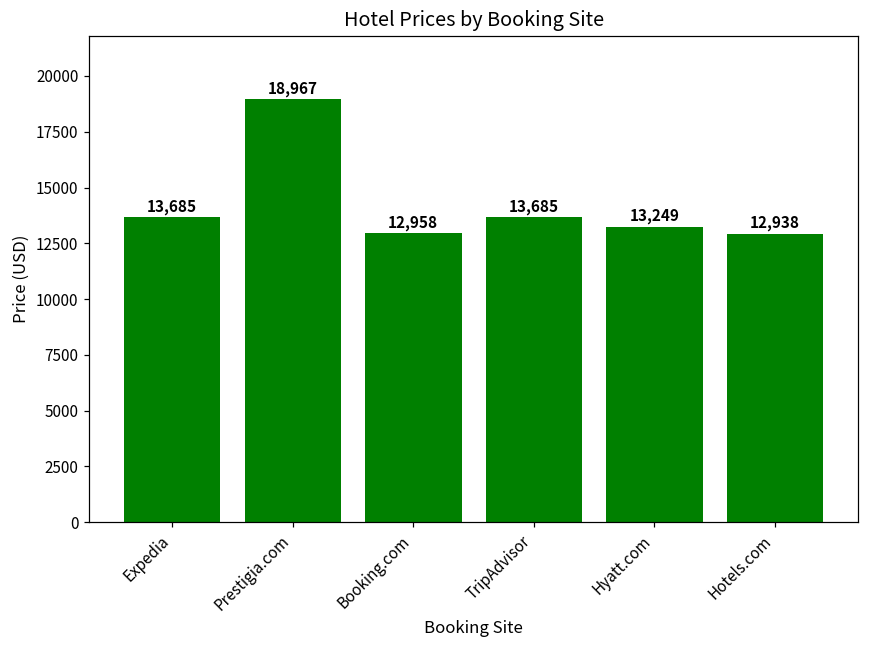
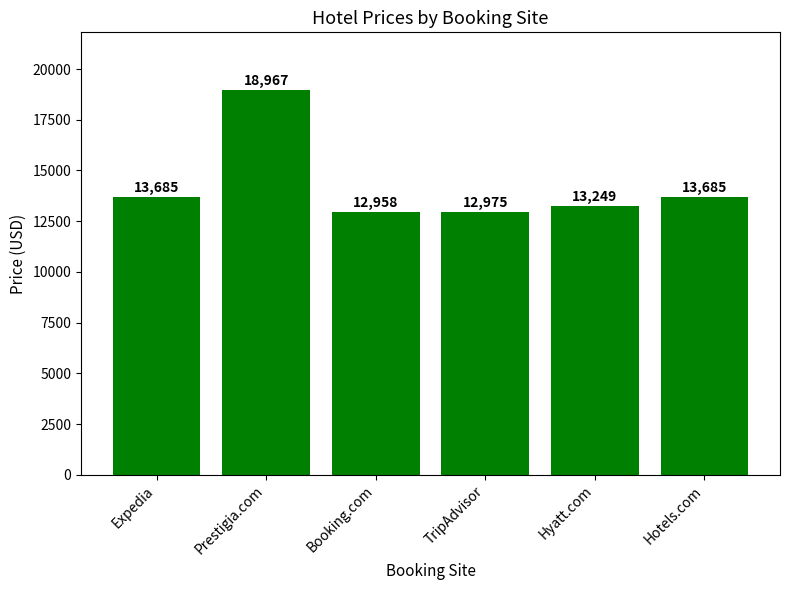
  {
    "Expedia": "13,685",
    "Prestigia.com": "18,967",
    "Booking.com": "12,958",
-   "TripAdvisor": "13,685",
+   "TripAdvisor": "12,975",
    "Hyatt.com": "13,249",
-   "Hotels.com": "12,938"
+   "Hotels.com": "13,685"
  }
